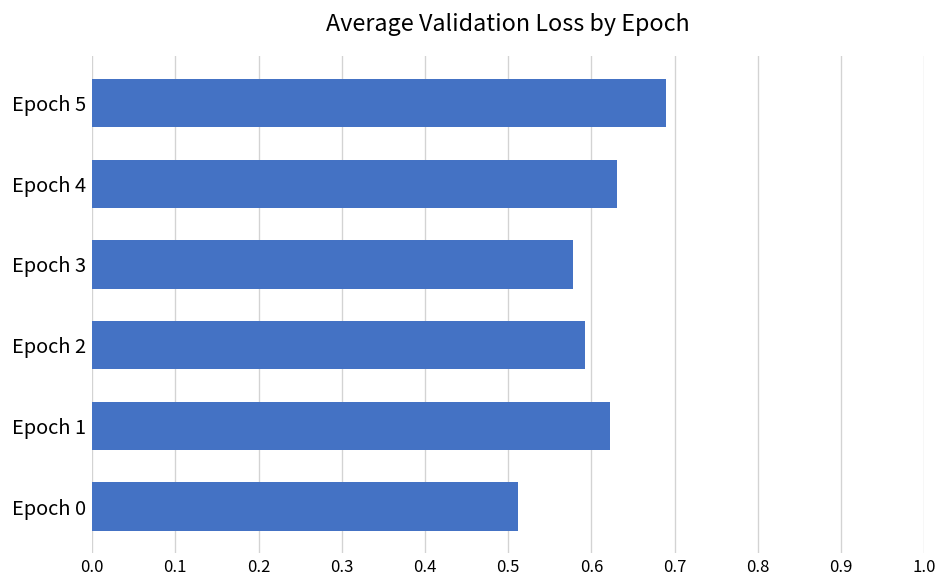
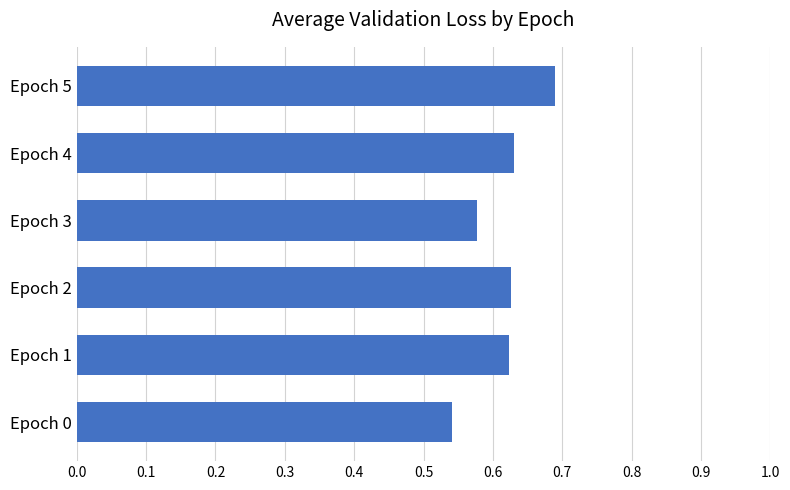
  {
    "Epoch 5": 0.69,
    "Epoch 4": 0.63,
    "Epoch 3": 0.58,
-   "Epoch 2": 0.59,
+   "Epoch 2": 0.63,
    "Epoch 1": 0.62,
-   "Epoch 0": 0.51
+   "Epoch 0": 0.54
  }
